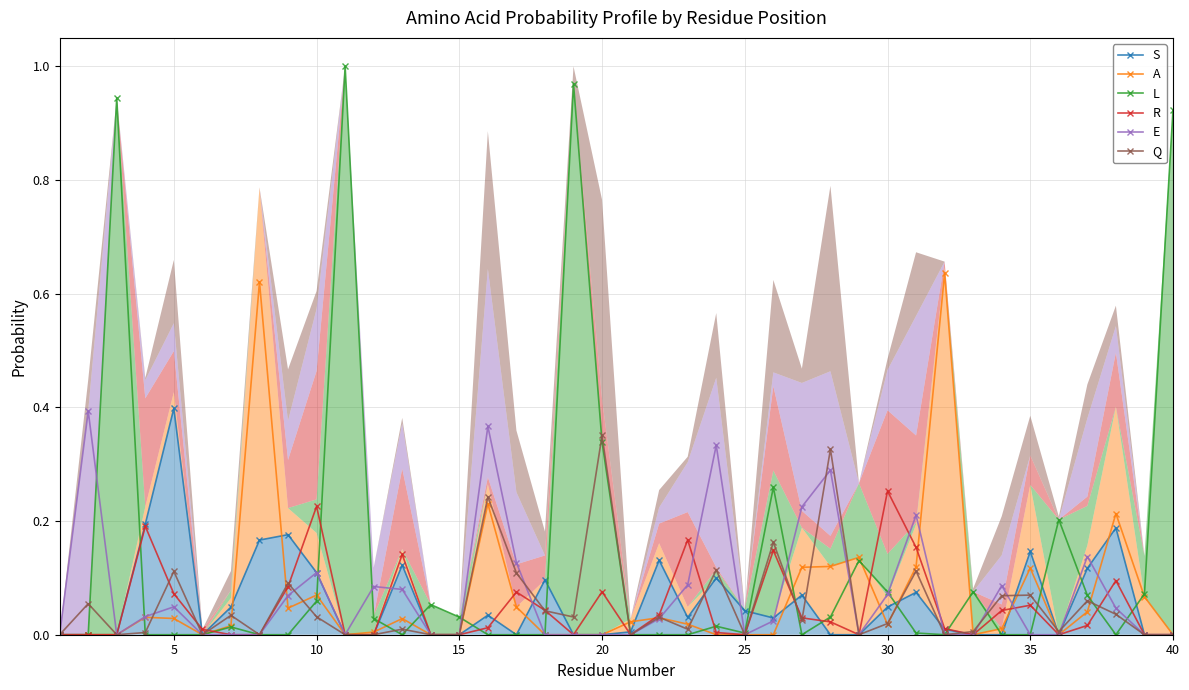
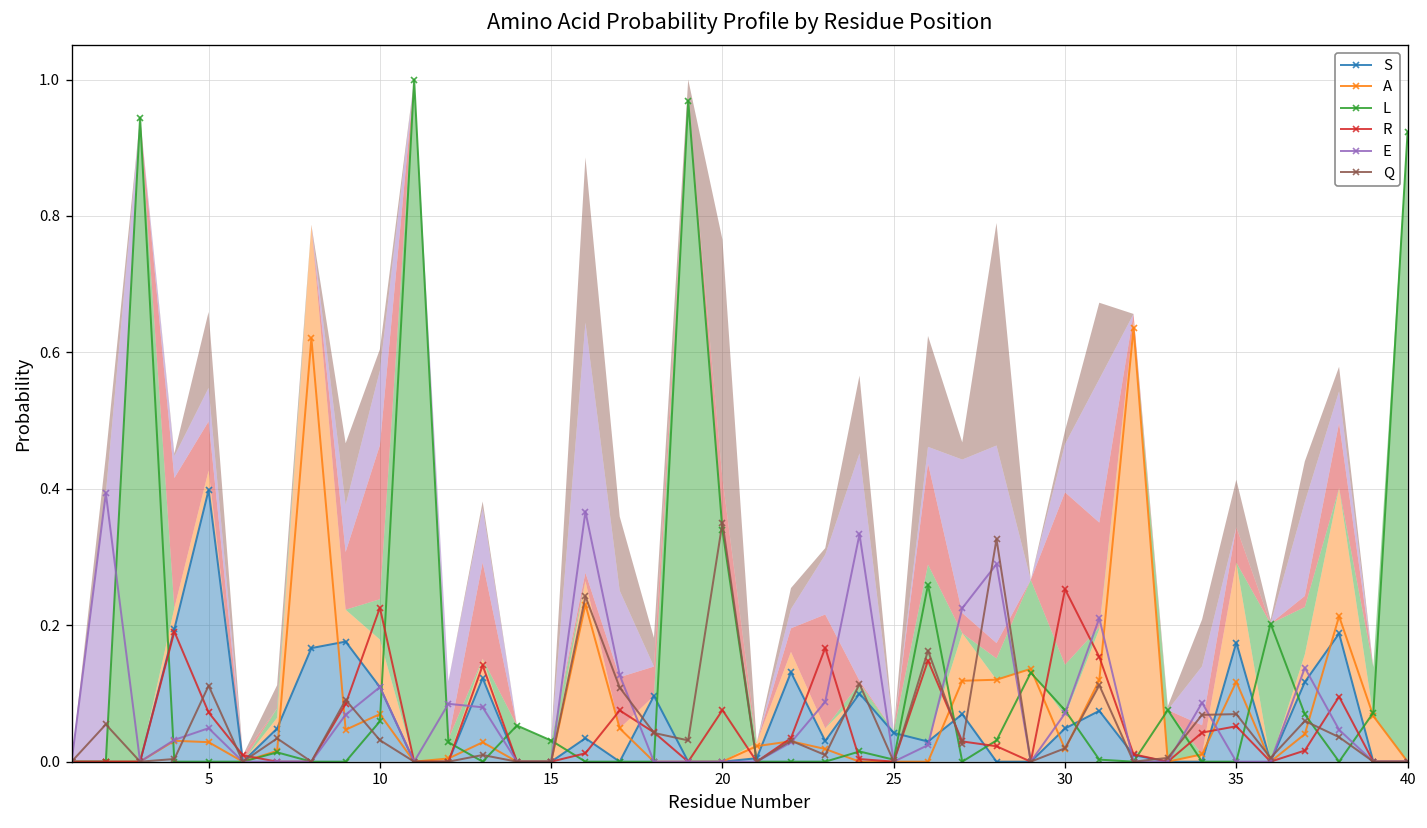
  {
    "S": {
      "5": 0.40,
      "30": 0.05,
-     "35": 0.15
+     "35": 0.17
    }
  }
